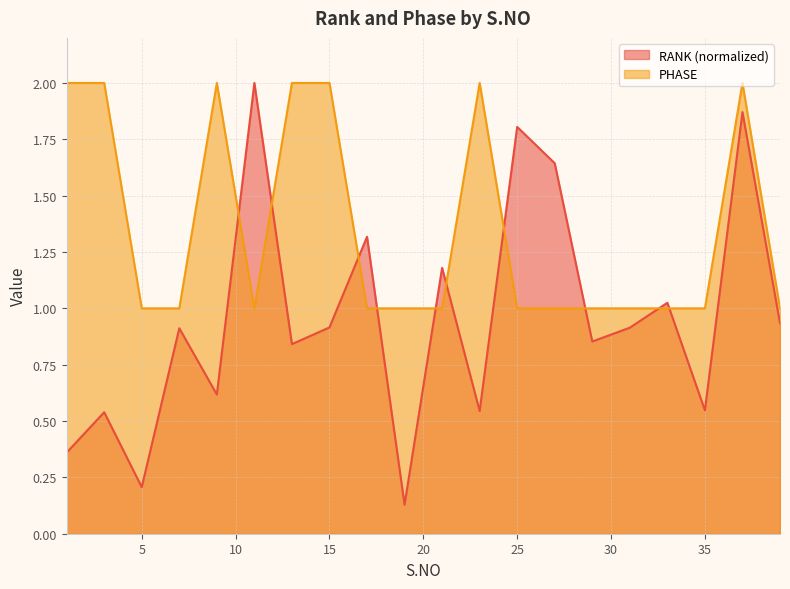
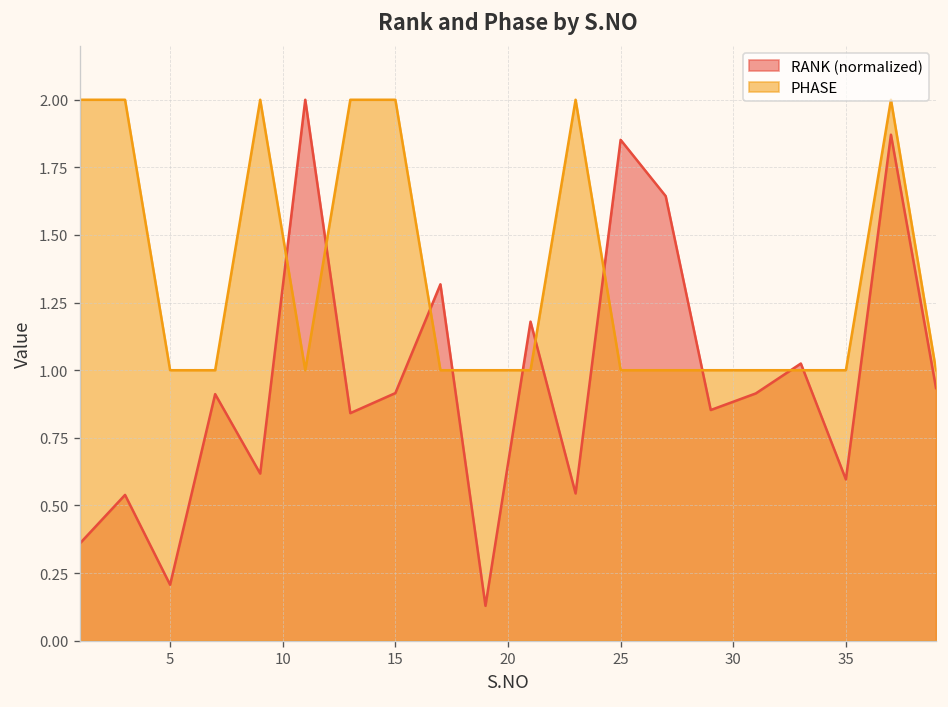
  {
    "RANK (normalized)": {
      "5": 0.21,
      "15": 0.92,
-     "25": 1.80,
-     "35": 0.55
+     "25": 1.85,
+     "35": 0.60
    },
    "PHASE": {
      "5": 1.00,
      "15": 2.00,
      "25": 1.00,
      "35": 1.00
    }
  }
